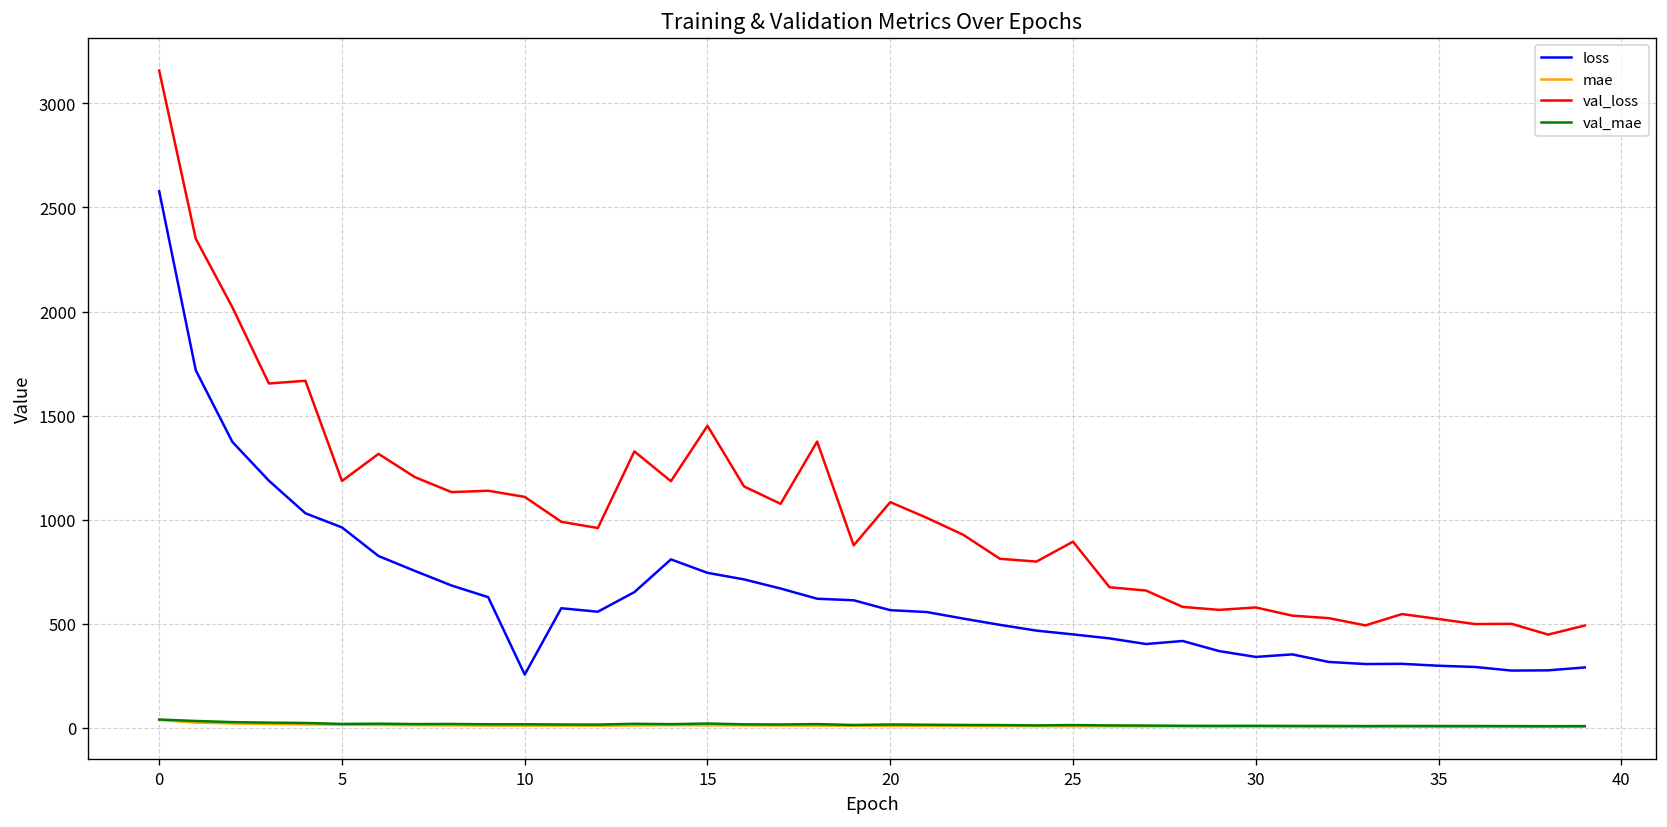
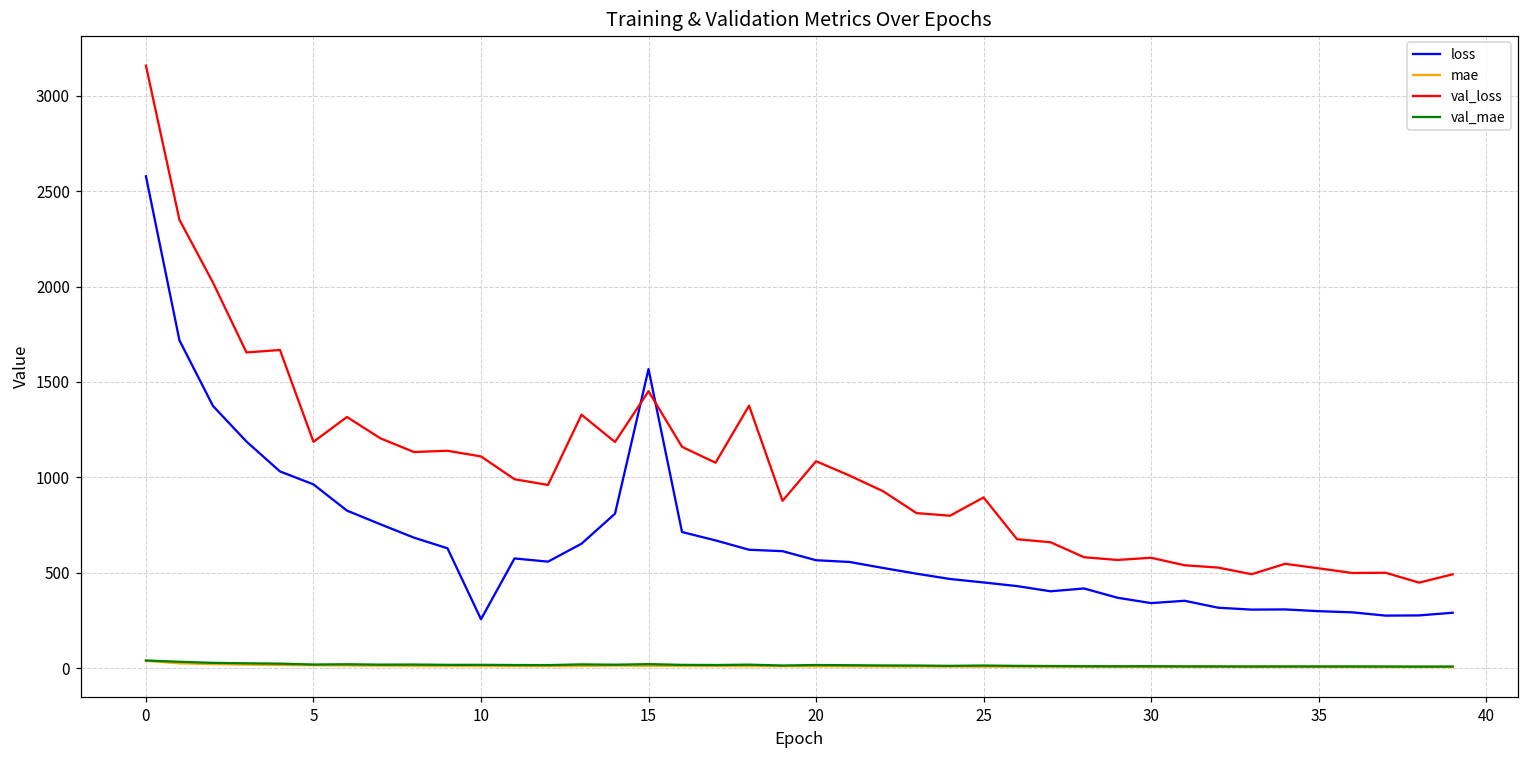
  {
    "loss": {
      "0": 2580,
      "5": 960,
      "10": 260,
-     "15": 750,
+     "15": 1570,
      "20": 570,
      "25": 450,
      "30": 340,
      "35": 300
    },
    "val_loss": {
      "0": 3160,
      "5": 1190,
      "10": 1110,
      "15": 1450,
      "20": 1080,
      "25": 890,
      "30": 580,
      "35": 520
    }
  }
